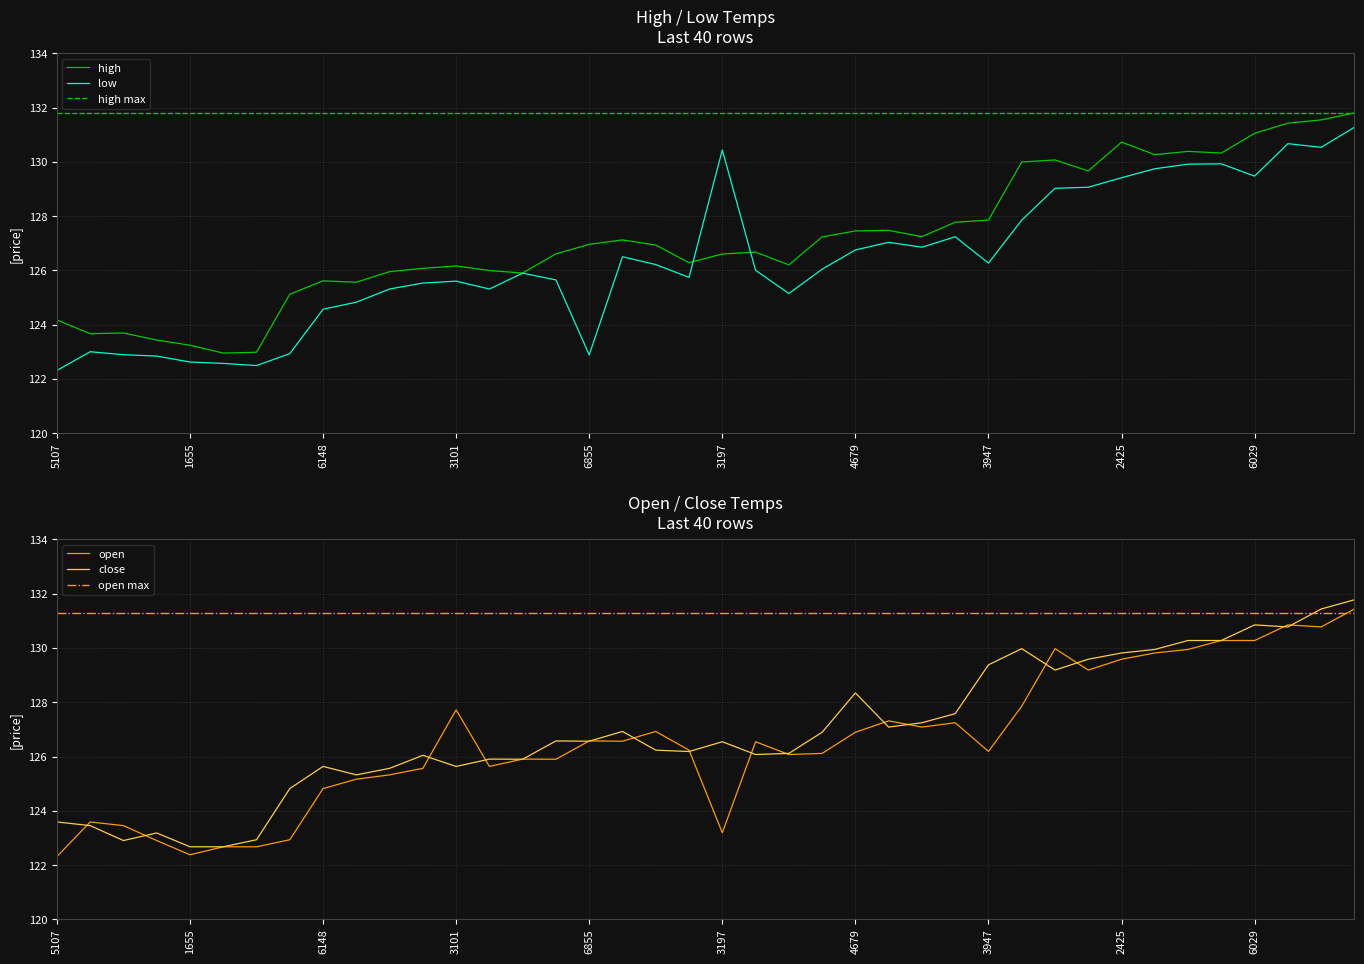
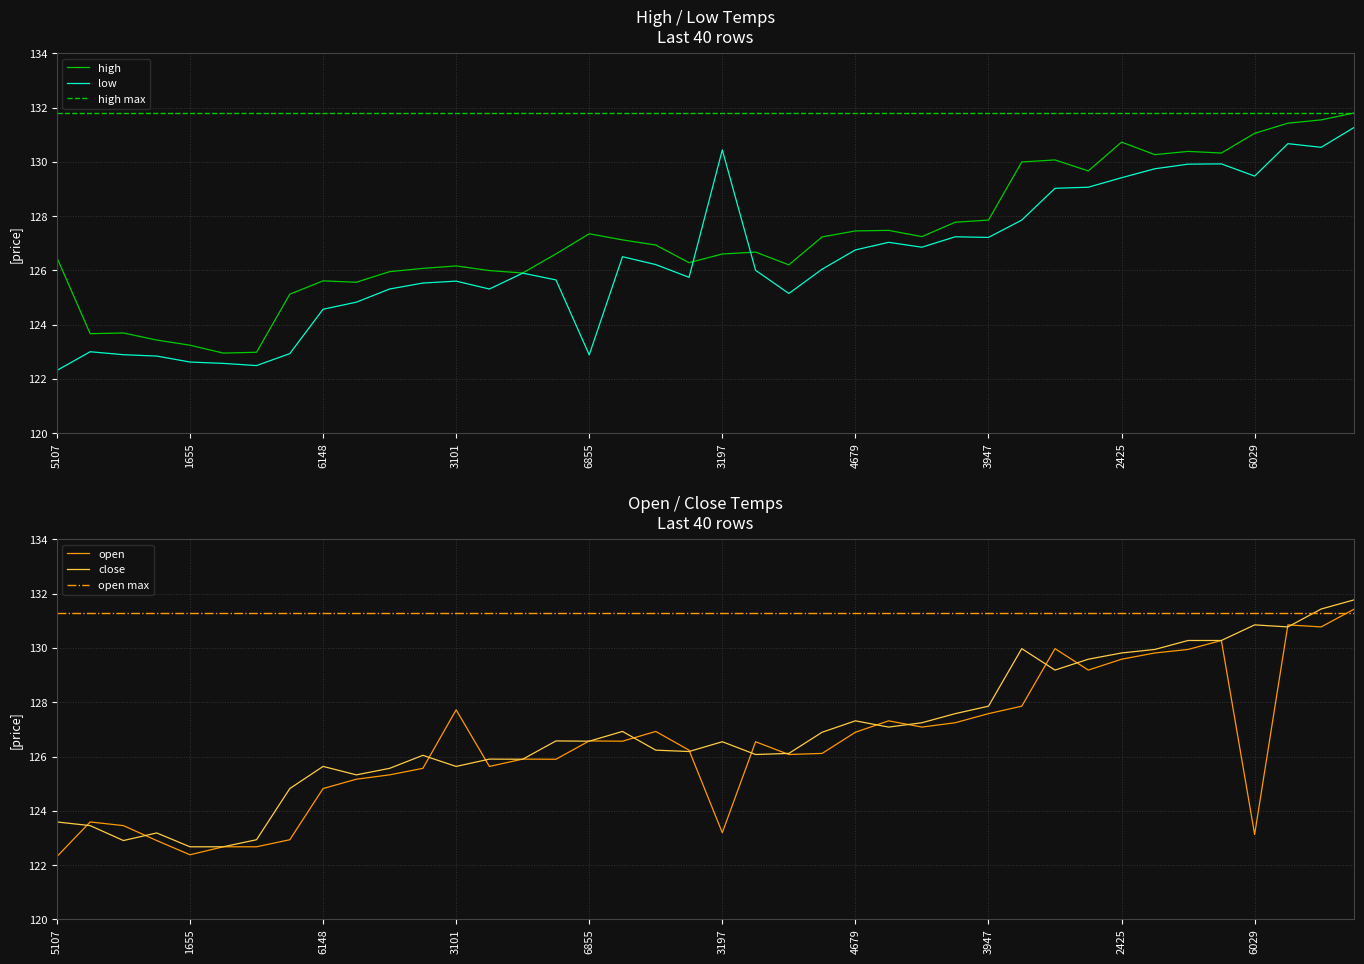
  {
    "High / Low Temps Last 40 rows": {
      "high": {
-       "5107": 124.2,
+       "5107": 126.5,
        "1655": 123.2,
        "6148": 125.6,
        "3101": 126.2,
-       "6855": 127.0,
+       "6855": 127.4,
        "3197": 126.6,
        "4679": 127.5,
        "3947": 127.9,
        "2425": 130.7,
        "6029": 131.1
      },
      "low": {
        "5107": 122.3,
        "1655": 122.6,
        "6148": 124.6,
        "3101": 125.6,
        "6855": 122.9,
        "3197": 130.4,
        "4679": 126.8,
-       "3947": 126.3,
+       "3947": 127.2,
        "2425": 129.4,
        "6029": 129.5
      }
    },
    "Open / Close Temps Last 40 rows": {
      "open": {
        "5107": 122.3,
        "1655": 122.4,
        "6148": 124.8,
        "3101": 127.7,
        "3197": 123.2,
        "4679": 126.9,
-       "3947": 126.2,
+       "3947": 127.6,
        "2425": 129.6,
-       "6029": 130.3
+       "6029": 123.1
      },
      "close": {
        "5107": 123.6,
        "1655": 122.7,
        "6148": 125.6,
        "3101": 125.6,
        "3197": 126.5,
-       "4679": 128.3,
-       "3947": 129.4,
+       "4679": 127.3,
+       "3947": 127.9,
        "2425": 129.8,
        "6029": 130.9
      }
    }
  }
